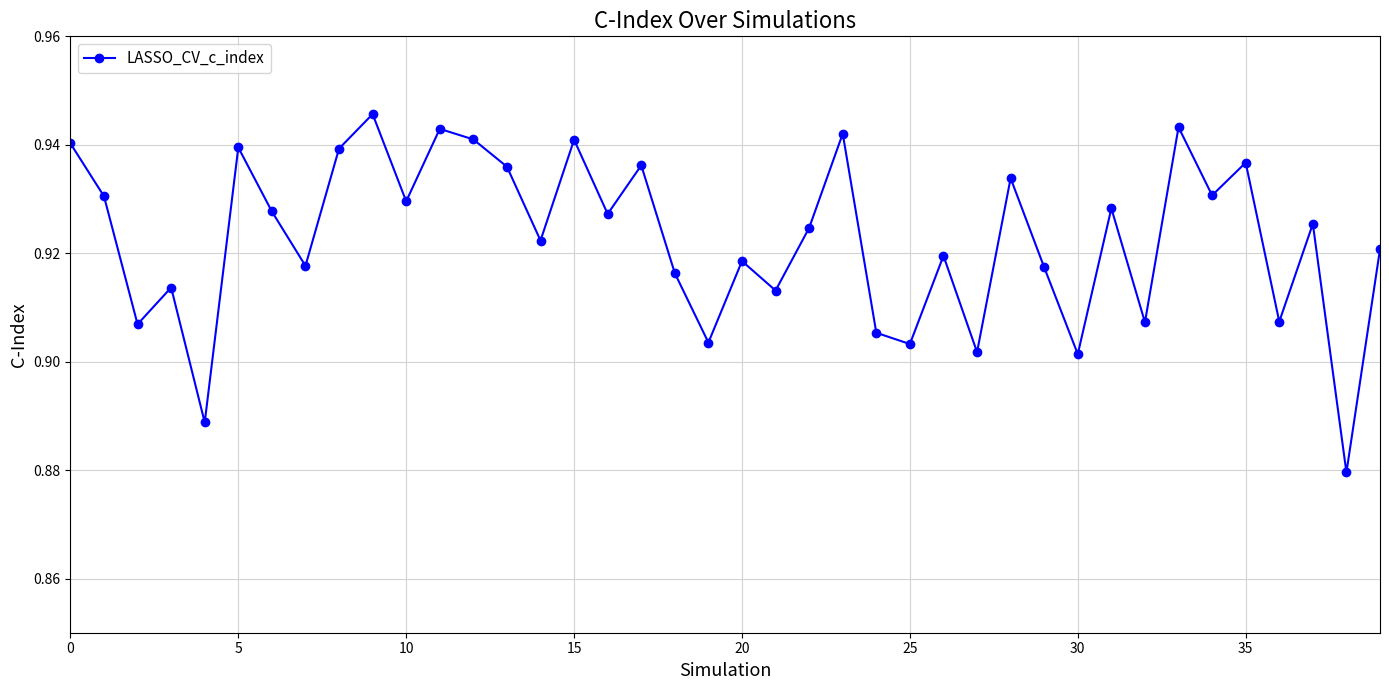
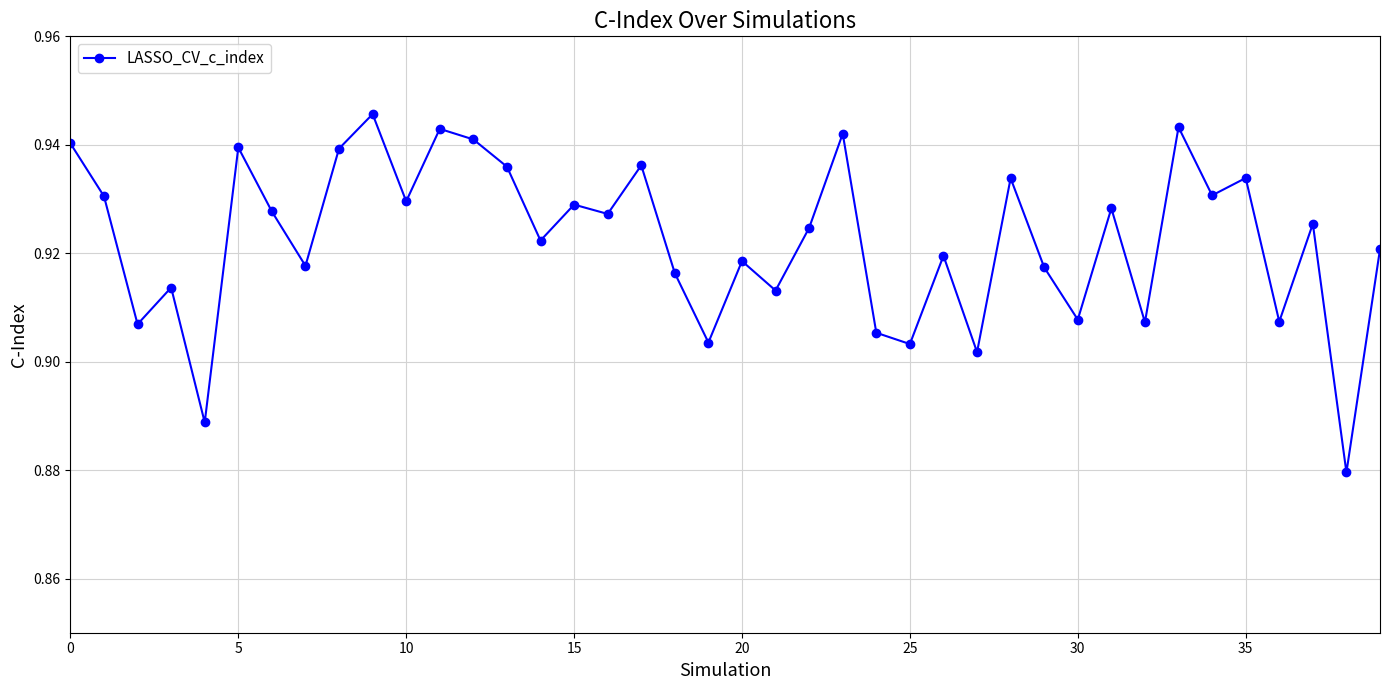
  {
    "0": 0.940,
    "5": 0.939,
    "10": 0.930,
-   "15": 0.941,
+   "15": 0.929,
    "20": 0.919,
    "25": 0.903,
-   "30": 0.901,
-   "35": 0.937
+   "30": 0.908,
+   "35": 0.934
  }
